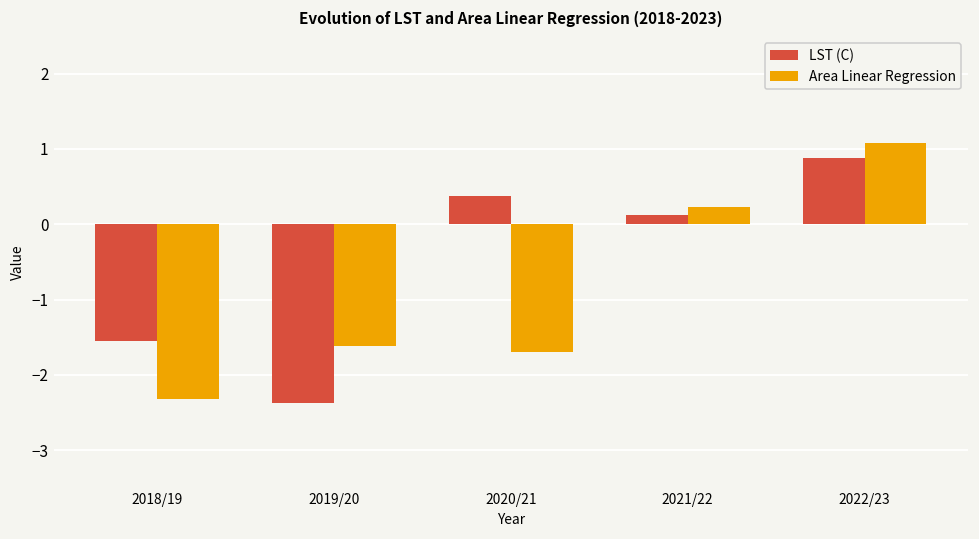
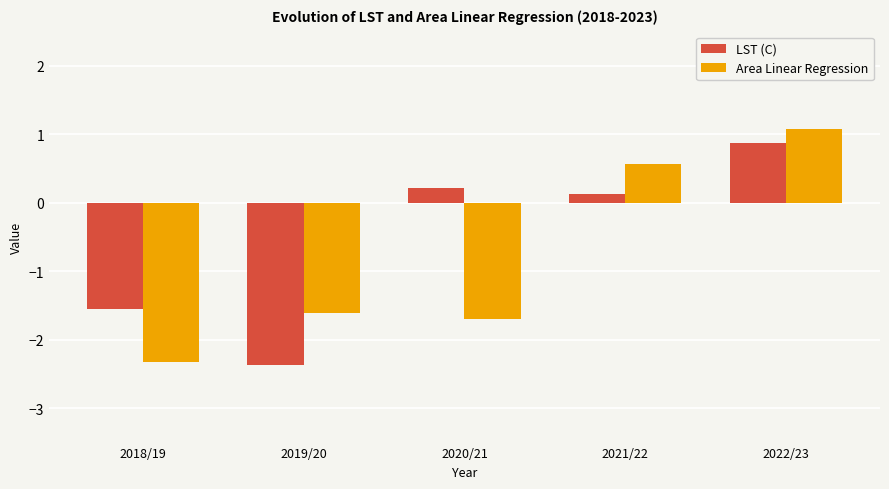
  {
    "LST (C)": {
      "2018/19": -1.5,
      "2019/20": -2.4,
-     "2020/21": 0.4,
+     "2020/21": 0.2,
      "2021/22": 0.1,
      "2022/23": 0.9
    },
    "Area Linear Regression": {
      "2018/19": -2.3,
      "2019/20": -1.6,
      "2020/21": -1.7,
-     "2021/22": 0.2,
+     "2021/22": 0.6,
      "2022/23": 1.1
    }
  }
